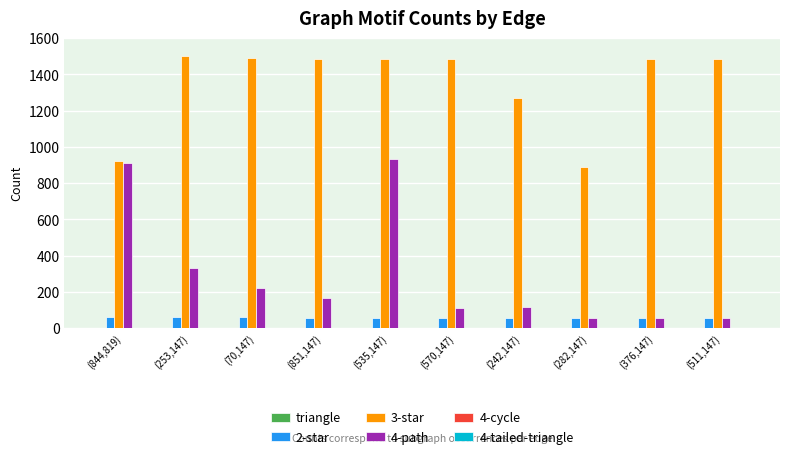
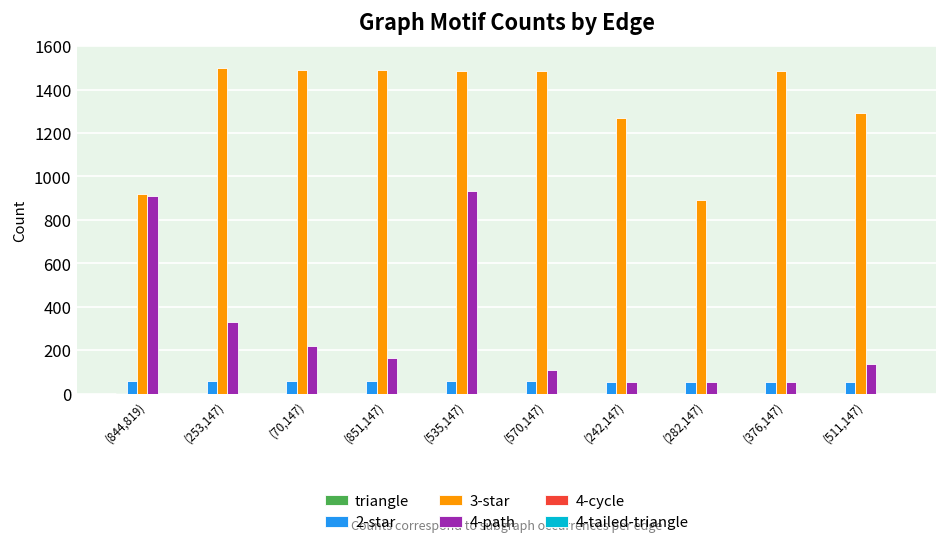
  {
    "triangle": {
      "(253,147)": 0,
      "(70,147)": 0,
      "(851,147)": 0,
      "(535,147)": 0,
      "(570,147)": 0,
      "(242,147)": 0,
      "(282,147)": 0,
      "(376,147)": 0,
      "(511,147)": 0
    },
    "3-star": {
      "(844,819)": 920,
      "(253,147)": 1500,
      "(70,147)": 1490,
      "(851,147)": 1490,
      "(535,147)": 1490,
      "(570,147)": 1490,
      "(242,147)": 1270,
      "(282,147)": 890,
      "(376,147)": 1490,
-     "(511,147)": 1490
+     "(511,147)": 1290
    },
    "4-path": {
      "(844,819)": 910,
      "(253,147)": 330,
      "(70,147)": 220,
      "(851,147)": 170,
      "(535,147)": 930,
      "(570,147)": 110,
-     "(242,147)": 120,
+     "(242,147)": 60,
      "(282,147)": 60,
      "(376,147)": 60,
-     "(511,147)": 50
+     "(511,147)": 140
    },
    "4-cycle": {
      "(253,147)": 0,
      "(70,147)": 0,
      "(851,147)": 0,
      "(535,147)": 0,
      "(242,147)": 0,
      "(282,147)": 0,
      "(376,147)": 0
    }
  }
